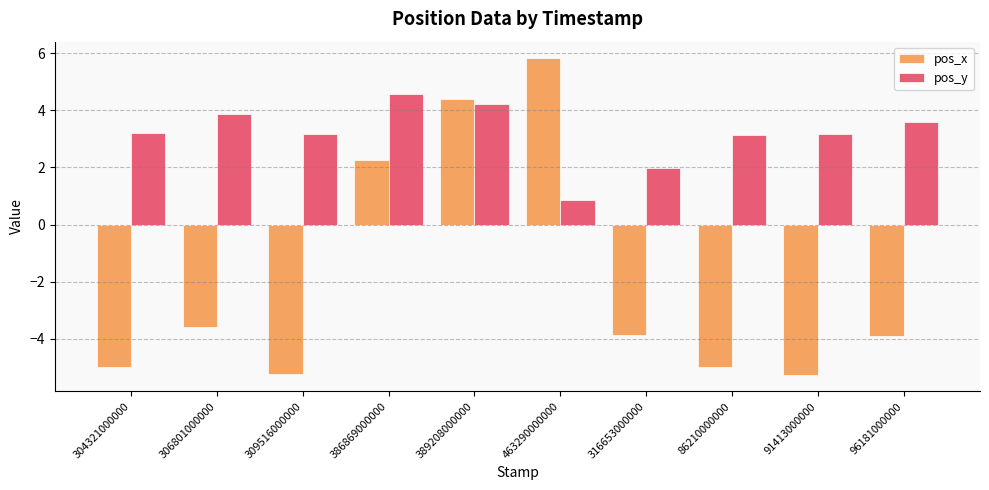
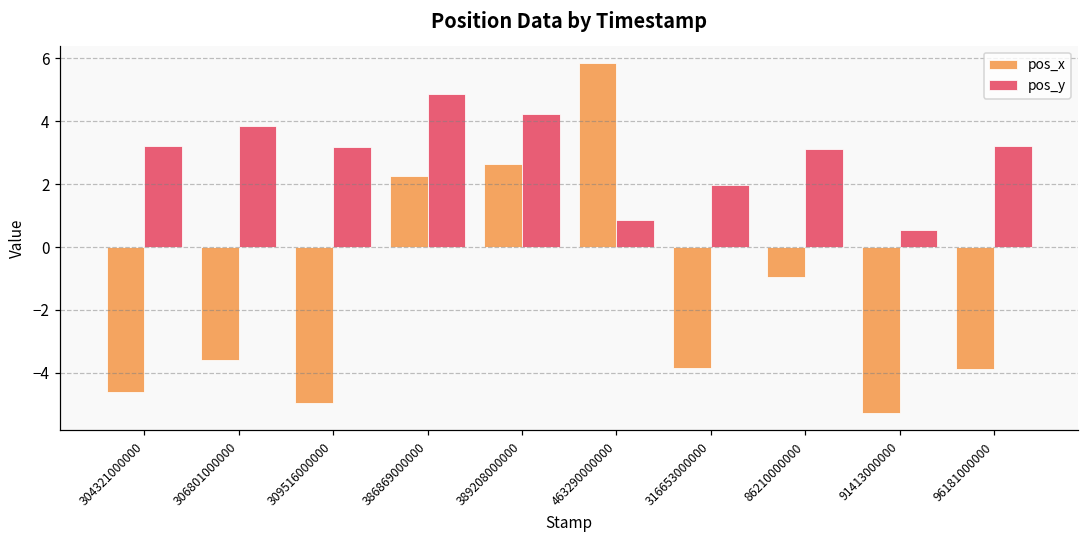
  {
    "pos_x": {
-     "304321000000": -5.0,
+     "304321000000": -4.6,
      "306801000000": -3.6,
-     "309516000000": -5.2,
+     "309516000000": -4.9,
      "386869000000": 2.3,
-     "389208000000": 4.4,
+     "389208000000": 2.6,
      "463290000000": 5.8,
      "316653000000": -3.9,
-     "86210000000": -5.0,
+     "86210000000": -0.9,
      "91413000000": -5.3,
      "96181000000": -3.9
    },
    "pos_y": {
      "304321000000": 3.2,
      "306801000000": 3.9,
      "309516000000": 3.2,
-     "386869000000": 4.6,
+     "386869000000": 4.9,
      "389208000000": 4.2,
      "463290000000": 0.9,
      "316653000000": 2.0,
      "86210000000": 3.1,
-     "91413000000": 3.2,
-     "96181000000": 3.6
+     "91413000000": 0.5,
+     "96181000000": 3.2
    }
  }
